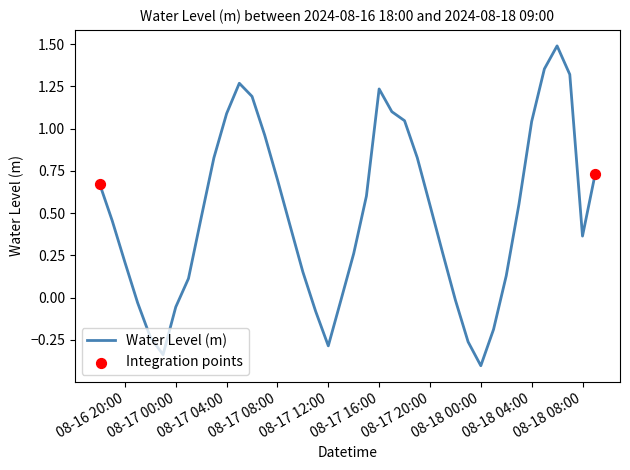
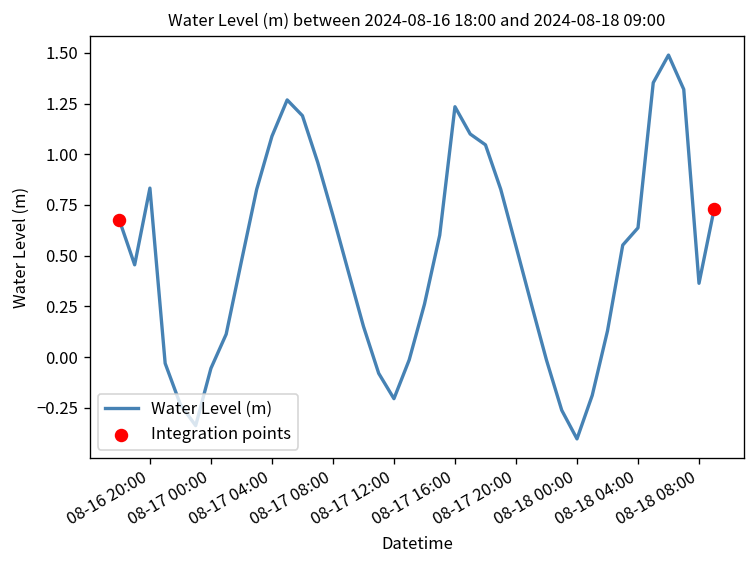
  {
    "Water Level (m)": {
-     "08-16 20:00": 0.21,
+     "08-16 20:00": 0.83,
      "08-17 00:00": -0.06,
      "08-17 04:00": 1.09,
      "08-17 08:00": 0.70,
-     "08-17 12:00": -0.29,
+     "08-17 12:00": -0.21,
      "08-17 16:00": 1.23,
      "08-17 20:00": 0.55,
      "08-18 00:00": -0.40,
-     "08-18 04:00": 1.04,
+     "08-18 04:00": 0.64,
      "08-18 08:00": 0.36
    }
  }
